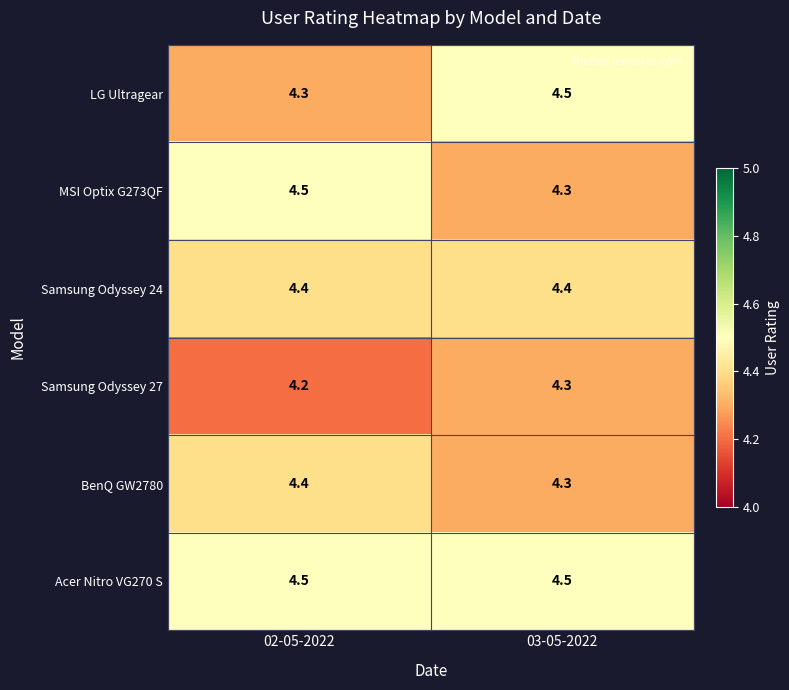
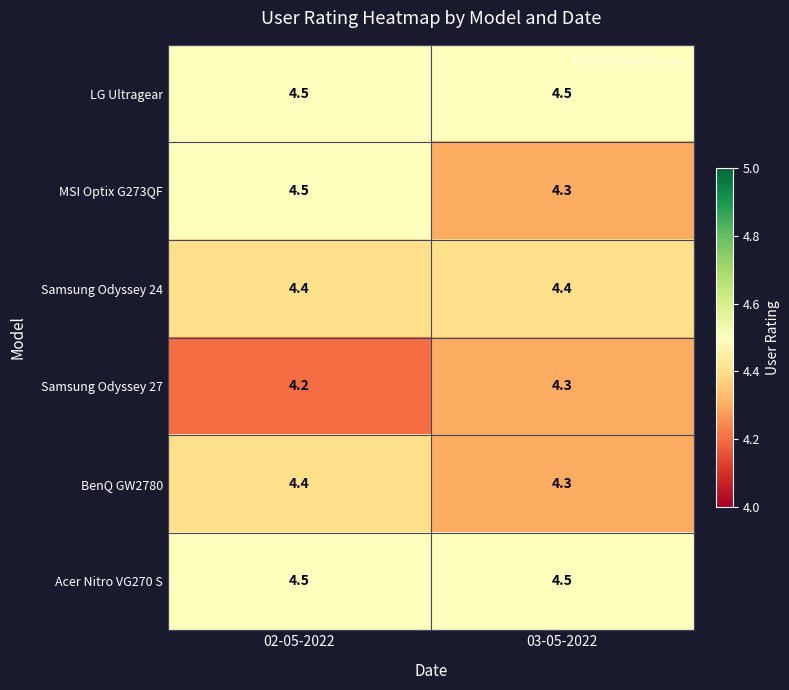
  {
    "LG Ultragear": {
-     "02-05-2022": 4.3
+     "02-05-2022": 4.5
    },
    "MSI Optix G273QF": {
      "02-05-2022": 4.5,
      "03-05-2022": 4.3
    },
    "Samsung Odyssey 24": {
      "02-05-2022": 4.4,
      "03-05-2022": 4.4
    },
    "Samsung Odyssey 27": {
      "02-05-2022": 4.2,
      "03-05-2022": 4.3
    },
    "BenQ GW2780": {
      "02-05-2022": 4.4,
      "03-05-2022": 4.3
    },
    "Acer Nitro VG270 S": {
      "02-05-2022": 4.5,
      "03-05-2022": 4.5
    }
  }
